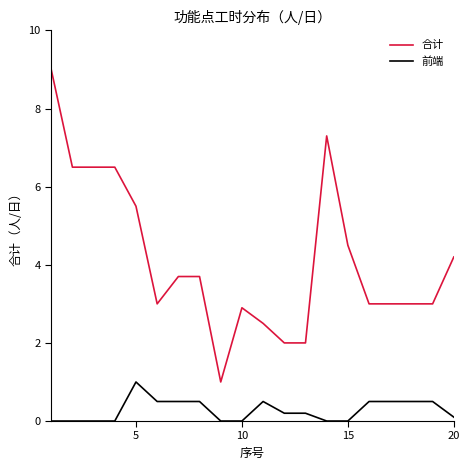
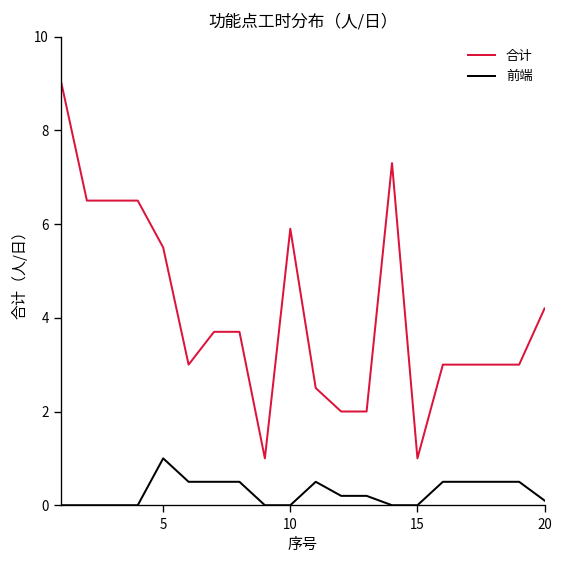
  {
    "合计": {
      "5": 5.5,
-     "10": 2.9,
-     "15": 4.5,
+     "10": 5.9,
+     "15": 1.0,
      "20": 4.2
    },
    "前端": {
      "5": 1.0,
      "10": 0.0,
      "15": 0.0,
      "20": 0.1
    }
  }
